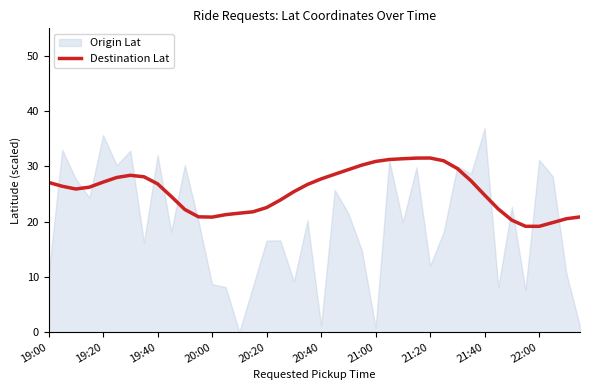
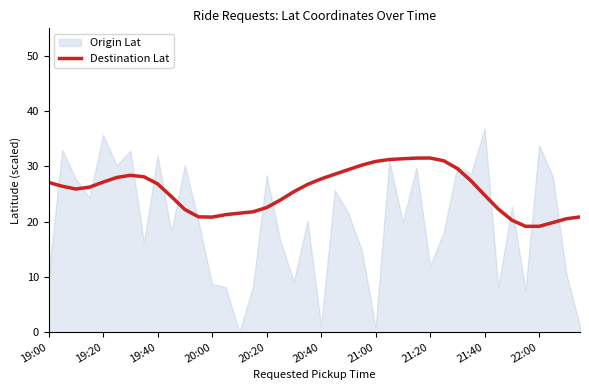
  {
    "Origin Lat": {
      "19:00": 10,
      "19:20": 36,
      "19:40": 32,
      "20:00": 9,
-     "20:20": 17,
+     "20:20": 28,
      "20:40": 1,
      "21:00": 1,
      "21:20": 12,
      "21:40": 37,
-     "22:00": 31
+     "22:00": 34
    },
    "Destination Lat": {
      "19:00": 27,
      "19:20": 27,
      "19:40": 27,
      "20:00": 21,
      "20:20": 23,
      "20:40": 28,
      "21:00": 31,
      "21:20": 32,
      "21:40": 25,
      "22:00": 19
    }
  }
